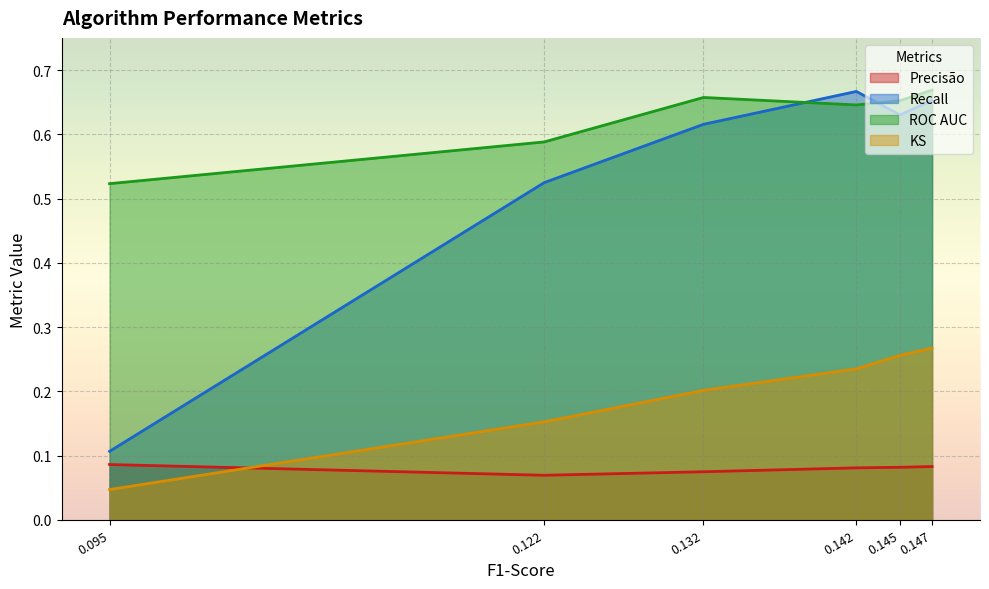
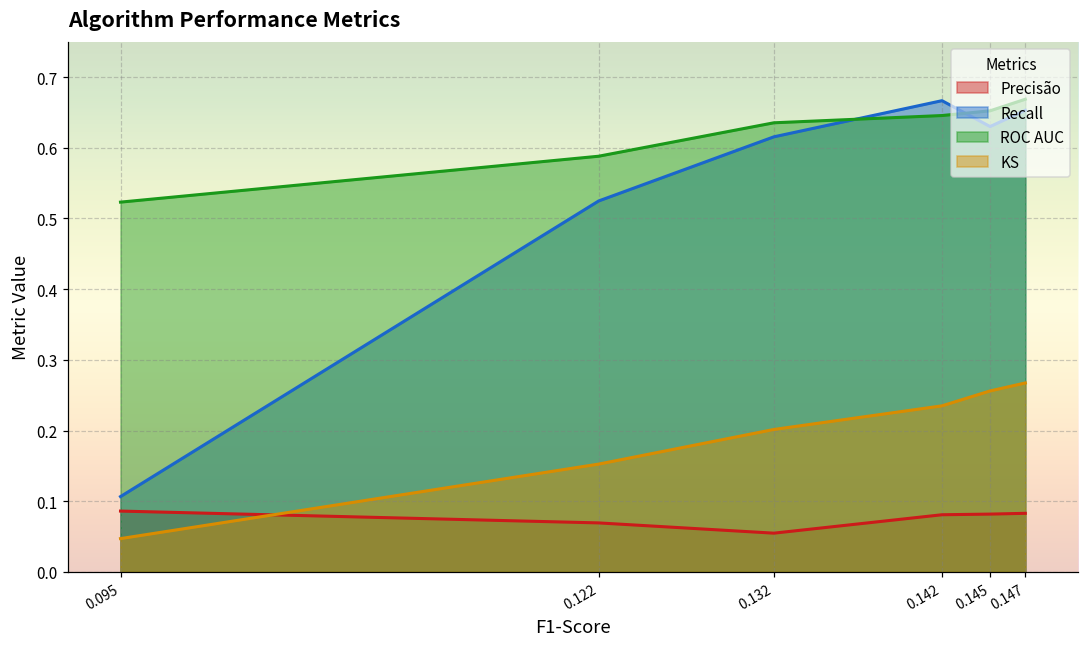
  {
    "Precisão": {
      "0.095": 0.09,
      "0.122": 0.07,
-     "0.132": 0.07,
+     "0.132": 0.05,
      "0.142": 0.08,
      "0.145": 0.08,
      "0.147": 0.08
    },
    "Recall": {
      "0.095": 0.11,
      "0.122": 0.52,
      "0.132": 0.62,
      "0.142": 0.67
    },
    "ROC AUC": {
      "0.095": 0.52,
      "0.122": 0.59,
-     "0.132": 0.66,
+     "0.132": 0.64,
      "0.142": 0.65
    },
    "KS": {
      "0.095": 0.05,
      "0.122": 0.15,
      "0.132": 0.20,
      "0.142": 0.23,
      "0.145": 0.26,
      "0.147": 0.27
    }
  }
